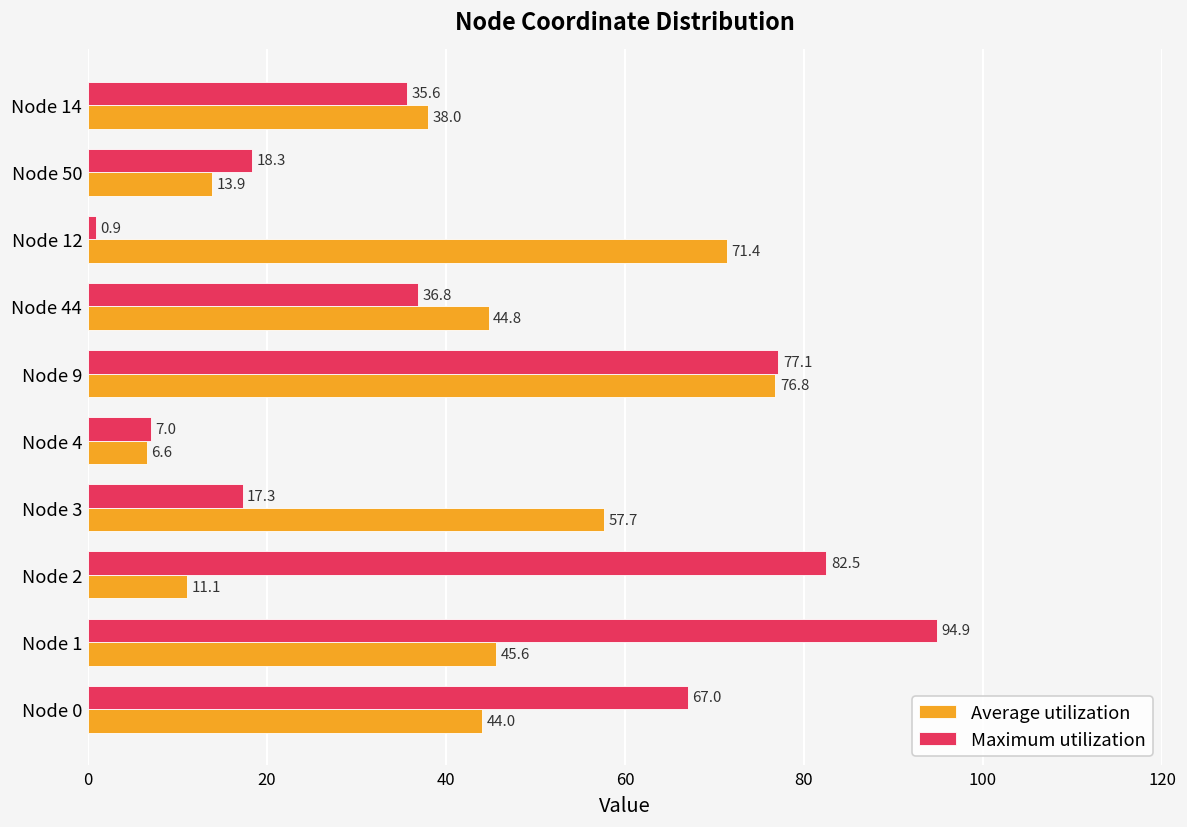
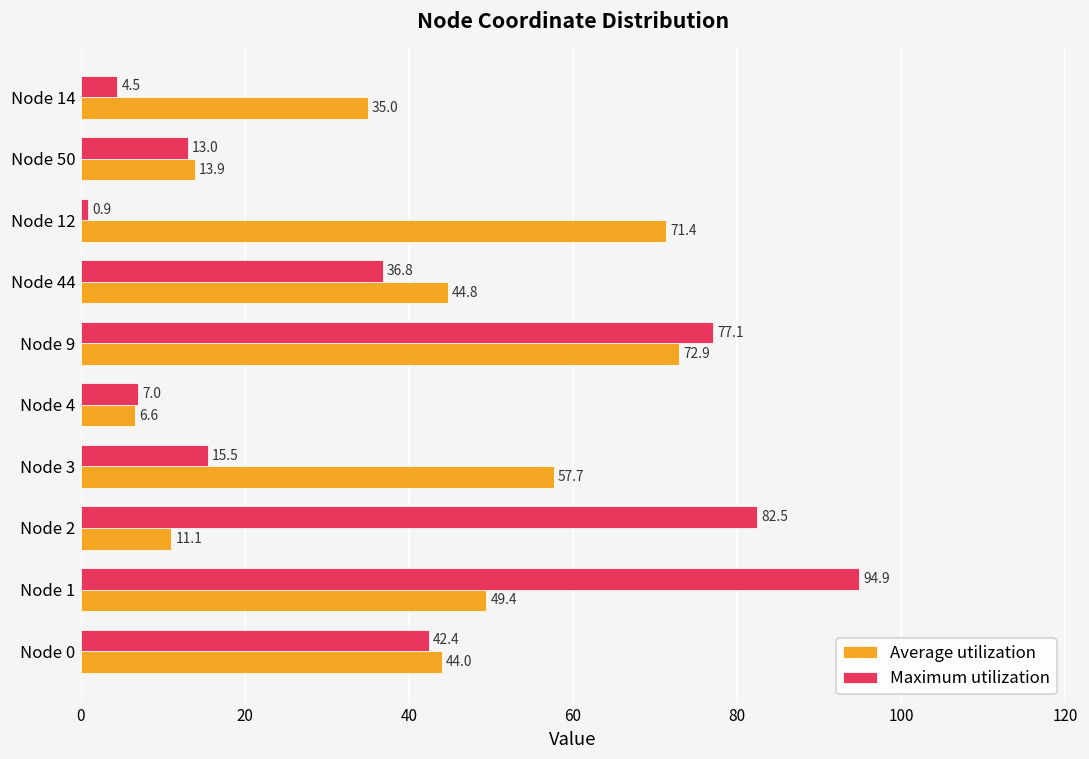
  {
    "Average utilization": {
-     "Node 14": 38.0,
+     "Node 14": 35.0,
      "Node 50": 13.9,
      "Node 12": 71.4,
      "Node 44": 44.8,
-     "Node 9": 76.8,
+     "Node 9": 72.9,
      "Node 4": 6.6,
      "Node 3": 57.7,
      "Node 2": 11.1,
-     "Node 1": 45.6,
+     "Node 1": 49.4,
      "Node 0": 44.0
    },
    "Maximum utilization": {
-     "Node 14": 35.6,
-     "Node 50": 18.3,
+     "Node 14": 4.5,
+     "Node 50": 13.0,
      "Node 12": 0.9,
      "Node 44": 36.8,
      "Node 9": 77.1,
      "Node 4": 7.0,
-     "Node 3": 17.3,
+     "Node 3": 15.5,
      "Node 2": 82.5,
      "Node 1": 94.9,
-     "Node 0": 67.0
+     "Node 0": 42.4
    }
  }
